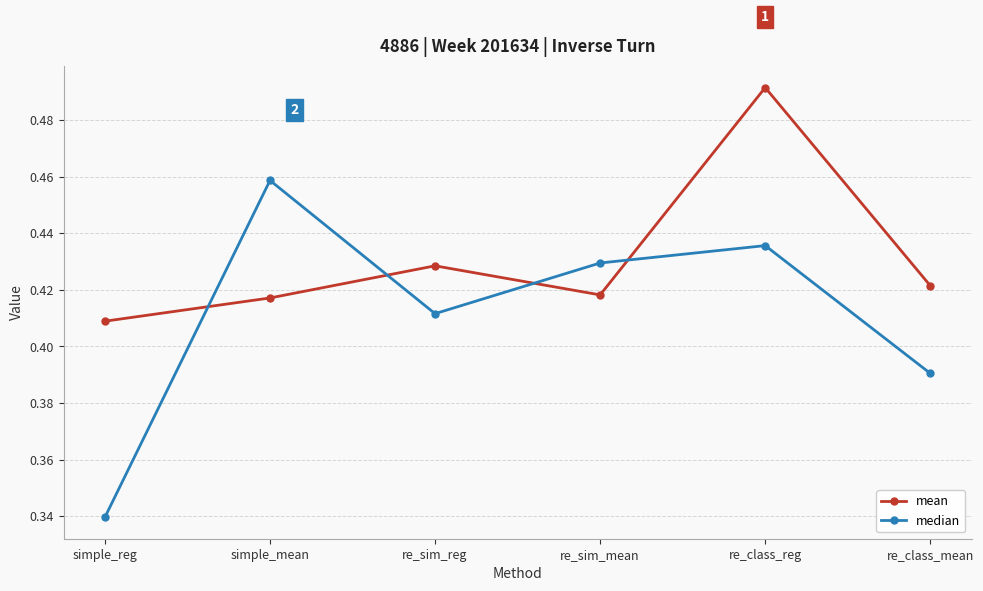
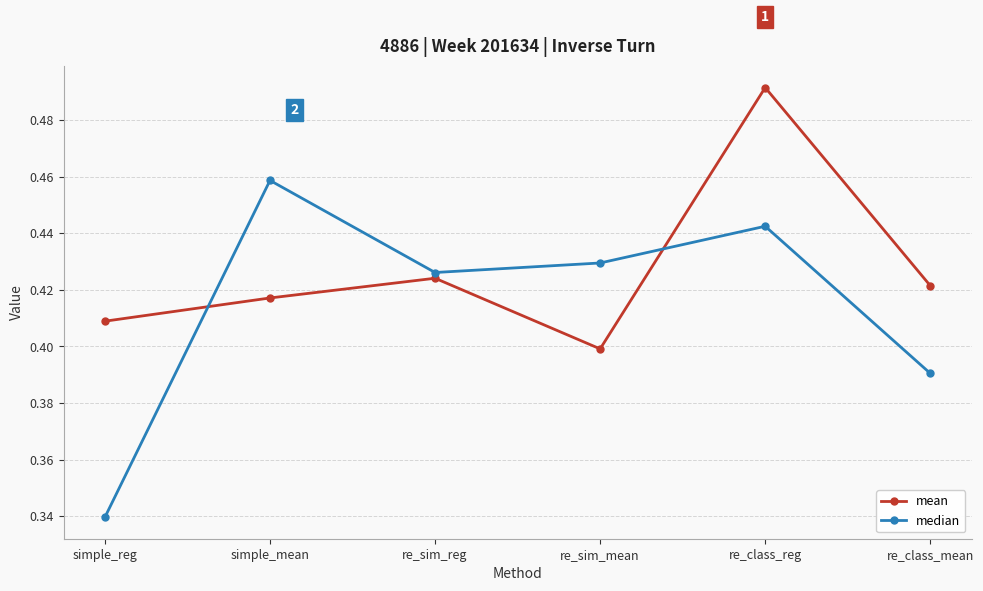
  {
    "mean": {
      "simple_reg": 0.409,
      "simple_mean": 0.417,
-     "re_sim_reg": 0.429,
-     "re_sim_mean": 0.418,
+     "re_sim_reg": 0.424,
+     "re_sim_mean": 0.399,
      "re_class_reg": 0.492,
      "re_class_mean": 0.422
    },
    "median": {
      "simple_reg": 0.340,
      "simple_mean": 0.459,
-     "re_sim_reg": 0.412,
+     "re_sim_reg": 0.426,
      "re_sim_mean": 0.430,
-     "re_class_reg": 0.436,
+     "re_class_reg": 0.443,
      "re_class_mean": 0.390
    }
  }
